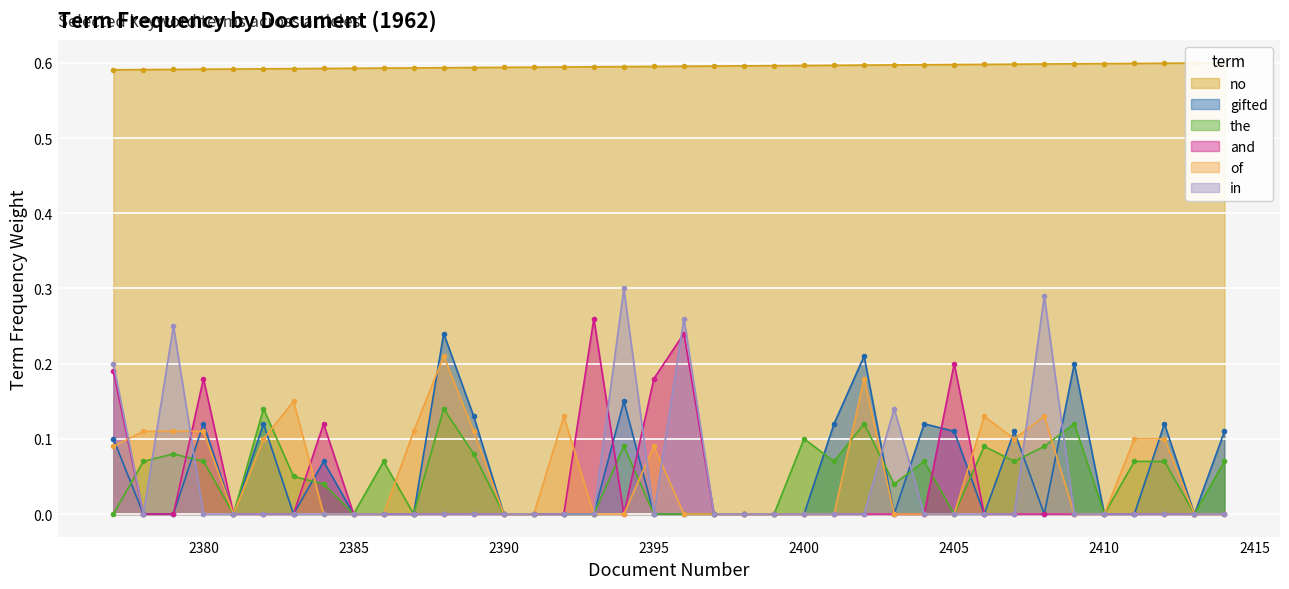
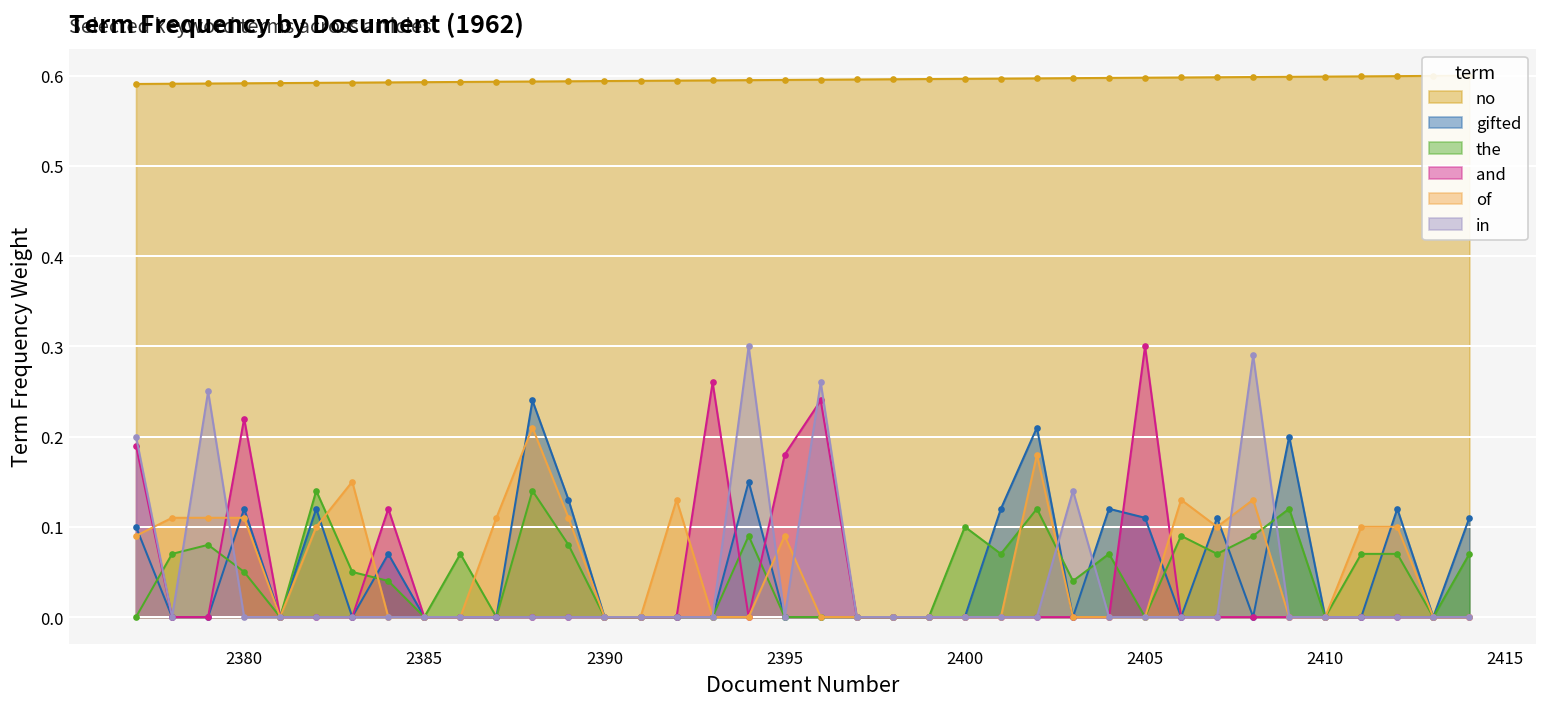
  {
    "gifted": {
      "2380": 0.12,
      "2405": 0.11
    },
    "the": {
-     "2380": 0.07,
+     "2380": 0.05,
      "2400": 0.10
    },
    "and": {
-     "2380": 0.18,
+     "2380": 0.22,
      "2395": 0.18,
-     "2405": 0.2
+     "2405": 0.3
    },
    "in": {
      "2380": 0.00
    }
  }
